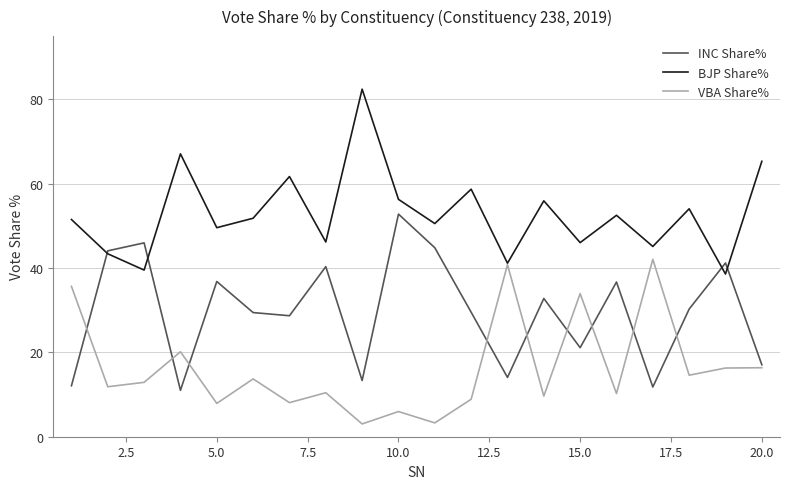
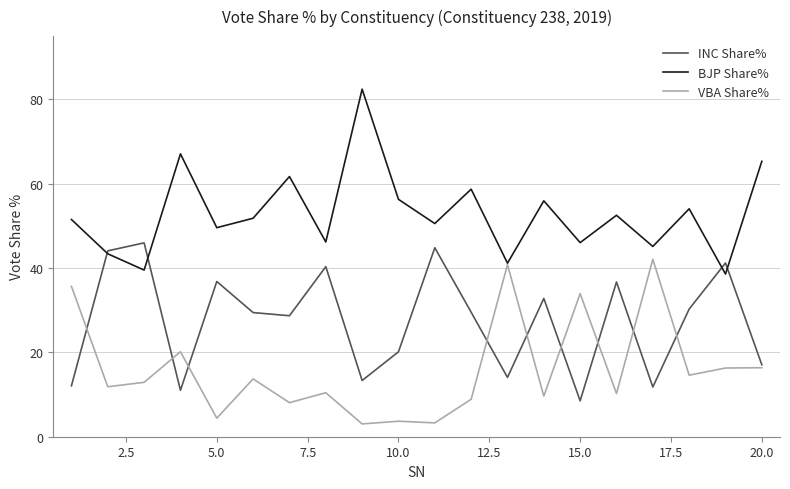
  {
    "INC Share%": {
      "5.0": 37,
-     "10.0": 53,
-     "15.0": 21,
+     "10.0": 20,
+     "15.0": 9,
      "20.0": 17
    },
    "BJP Share%": {
      "5.0": 50,
      "10.0": 56,
      "15.0": 46,
      "20.0": 65
    },
    "VBA Share%": {
-     "5.0": 8,
-     "10.0": 6,
+     "5.0": 4,
+     "10.0": 4,
      "15.0": 34,
      "20.0": 16
    }
  }
